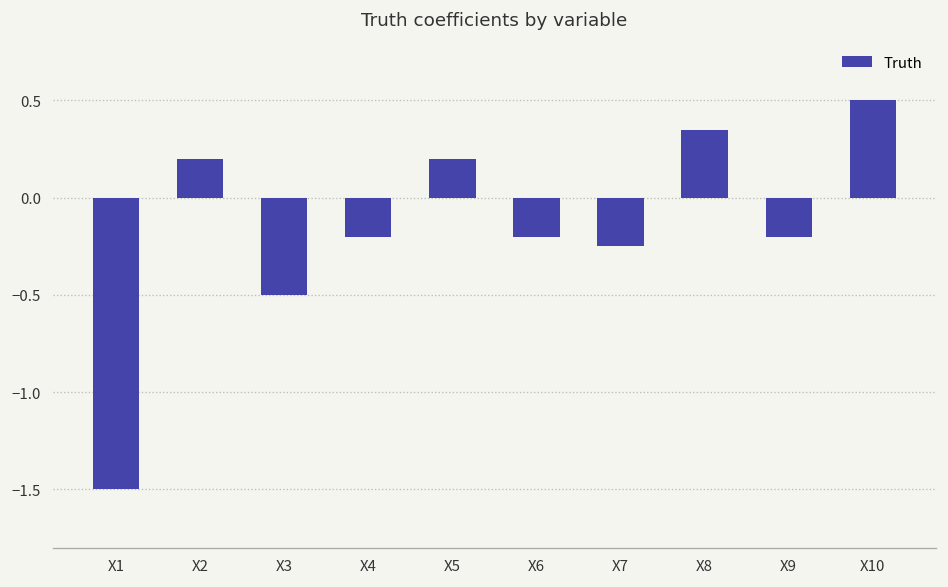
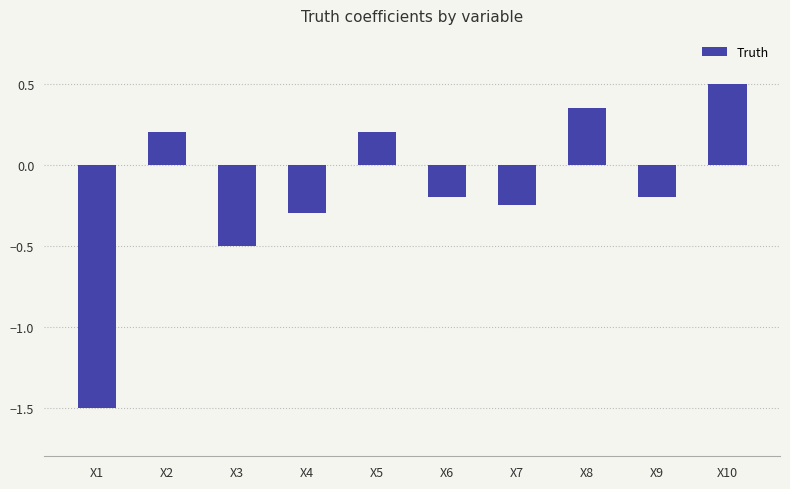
  {
    "X1": -1.5,
    "X2": 0.2,
    "X3": -0.5,
-   "X4": -0.2,
+   "X4": -0.3,
    "X5": 0.2,
    "X6": -0.2,
    "X7": -0.25,
    "X8": 0.35,
    "X9": -0.2,
    "X10": 0.5
  }
